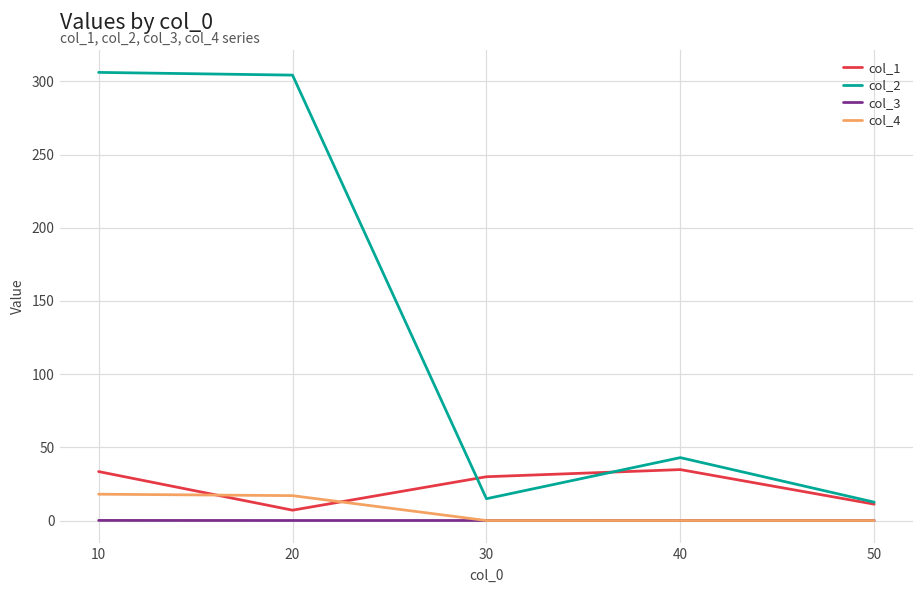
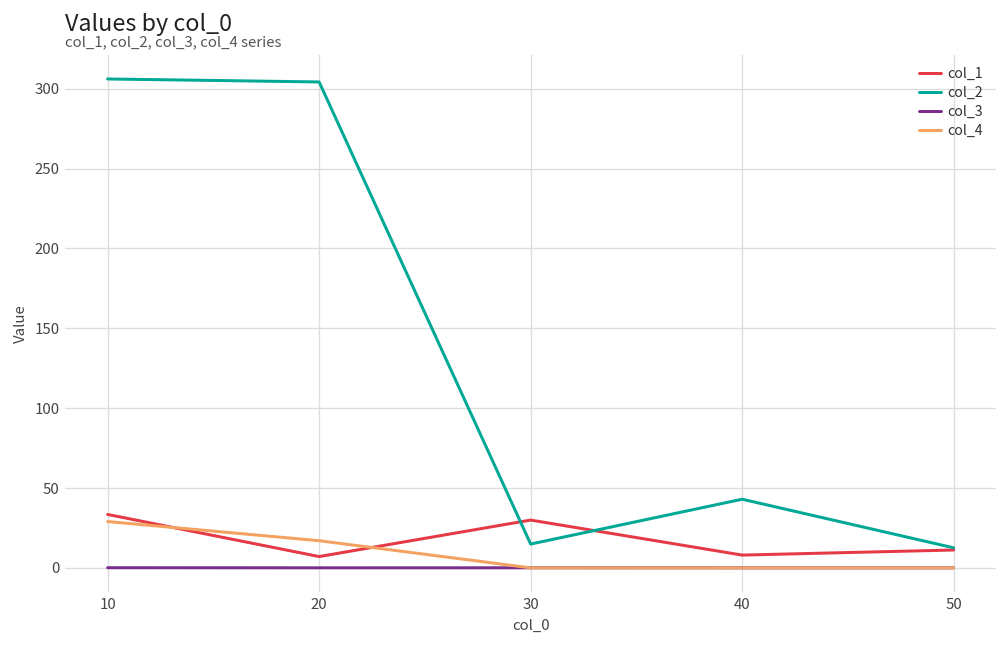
  {
    "col_1": {
      "10": 33,
      "20": 7,
      "30": 30,
-     "40": 35
+     "40": 8
    },
    "col_2": {
      "20": 304,
      "30": 15,
      "40": 43
    },
    "col_3": {
      "10": 0,
      "20": 0
    },
    "col_4": {
-     "10": 18,
+     "10": 29,
      "20": 17
    }
  }
